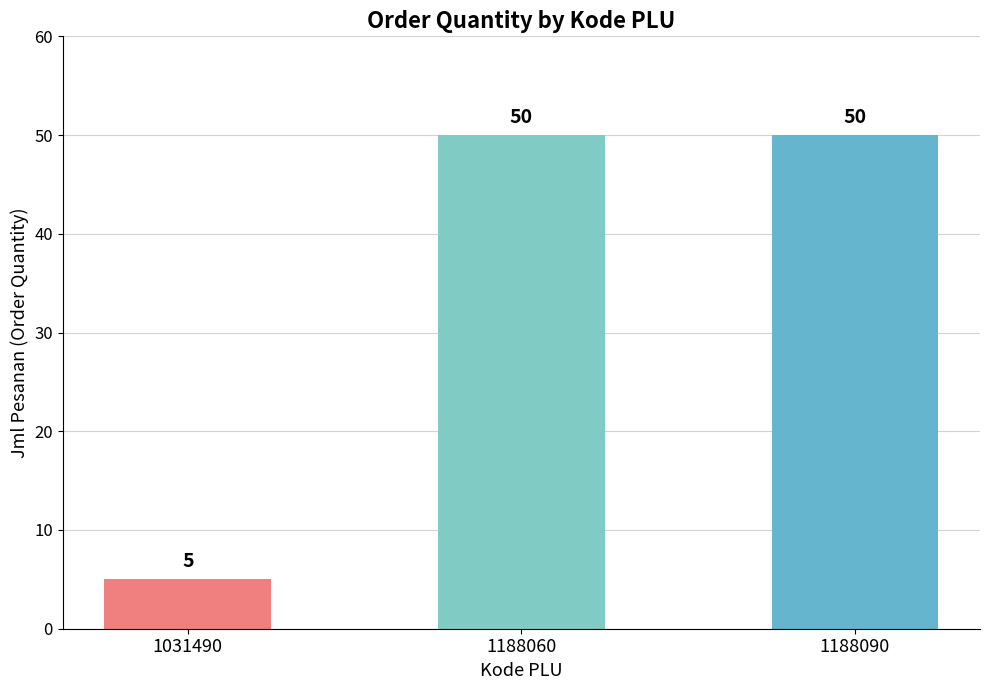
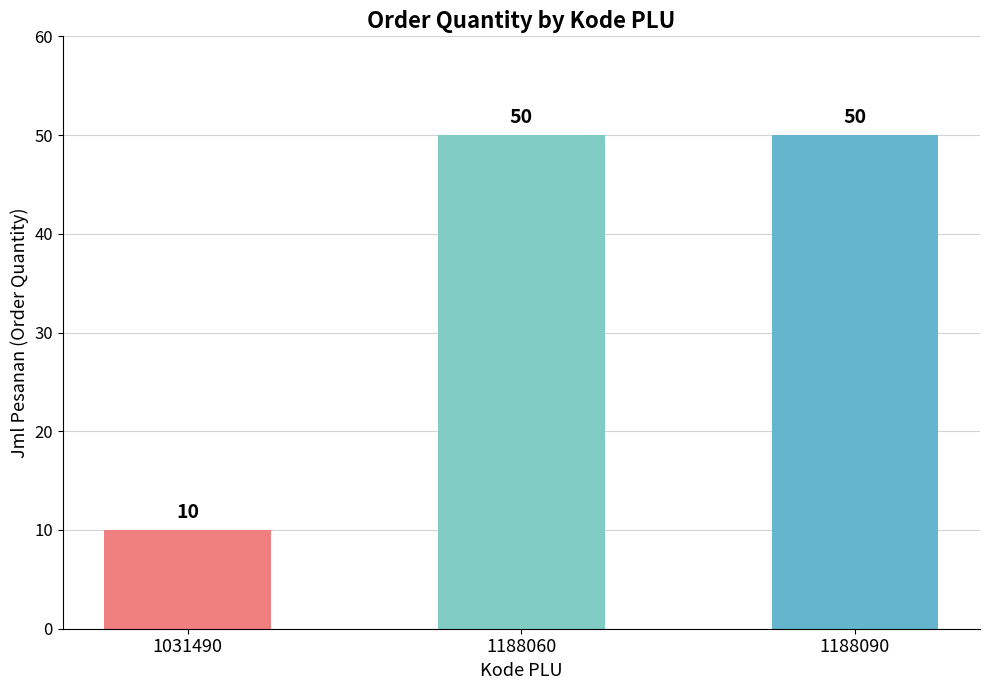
  {
-   "1031490": 5,
+   "1031490": 10,
    "1188060": 50,
    "1188090": 50
  }
